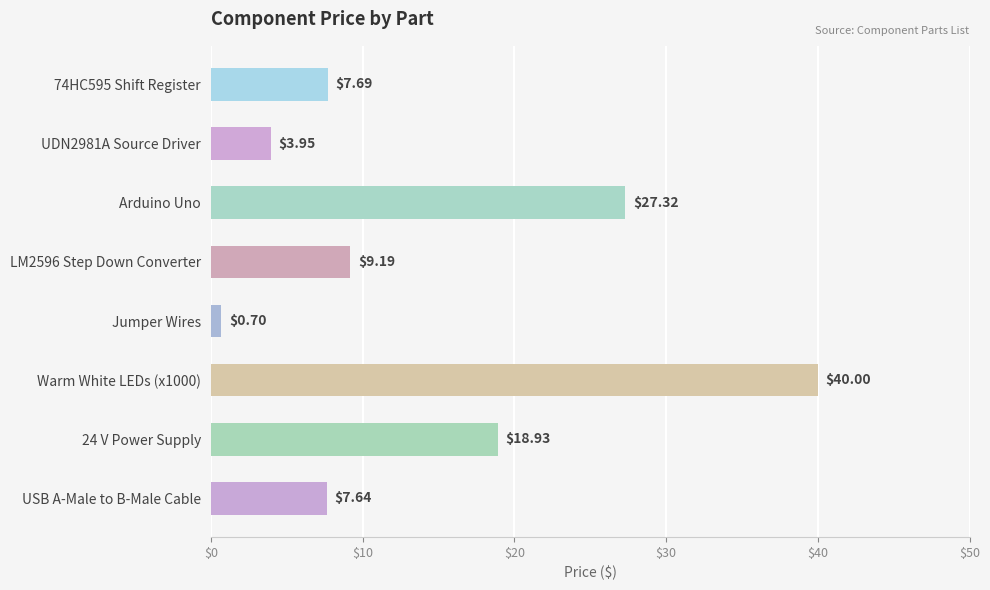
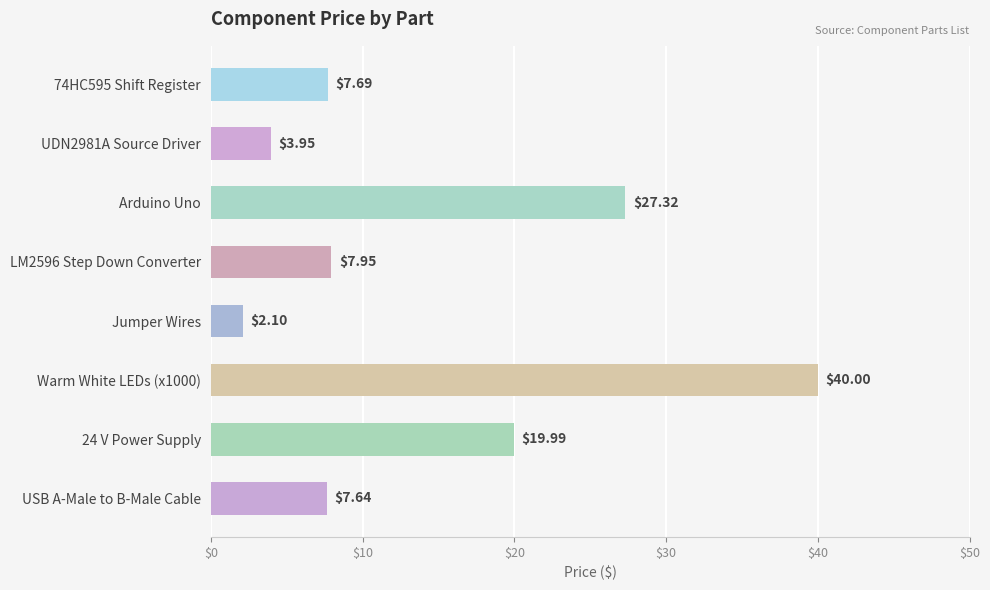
  {
    "74HC595 Shift Register": "$7.69",
    "UDN2981A Source Driver": "$3.95",
    "Arduino Uno": "$27.32",
-   "LM2596 Step Down Converter": "$9.19",
-   "Jumper Wires": "$0.70",
+   "LM2596 Step Down Converter": "$7.95",
+   "Jumper Wires": "$2.10",
    "Warm White LEDs (x1000)": "$40.00",
-   "24 V Power Supply": "$18.93",
+   "24 V Power Supply": "$19.99",
    "USB A-Male to B-Male Cable": "$7.64"
  }
